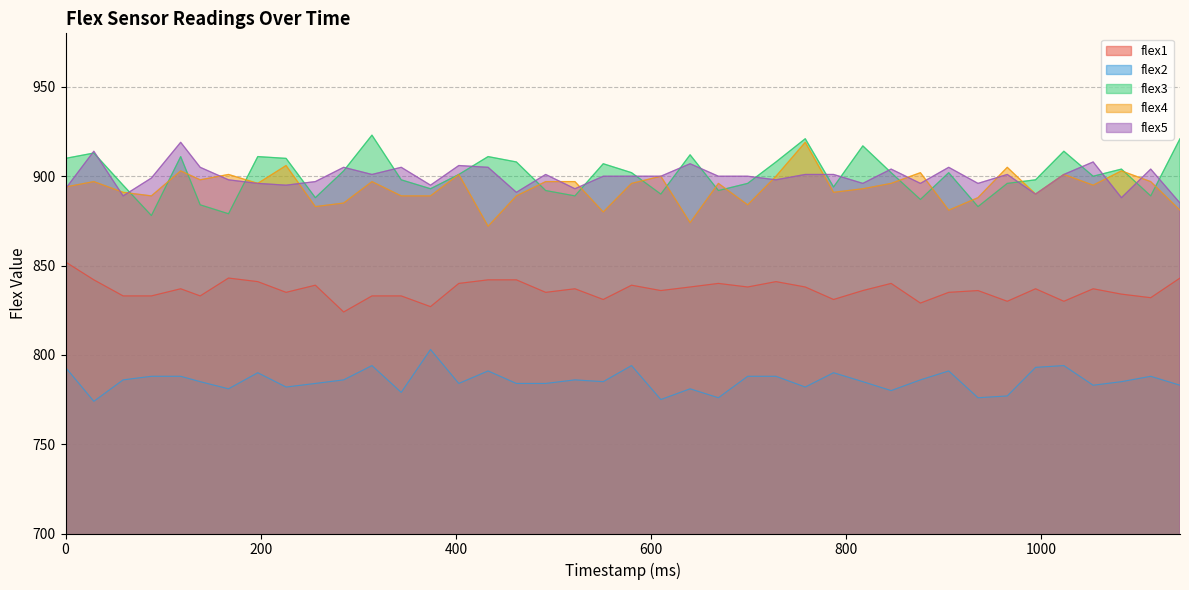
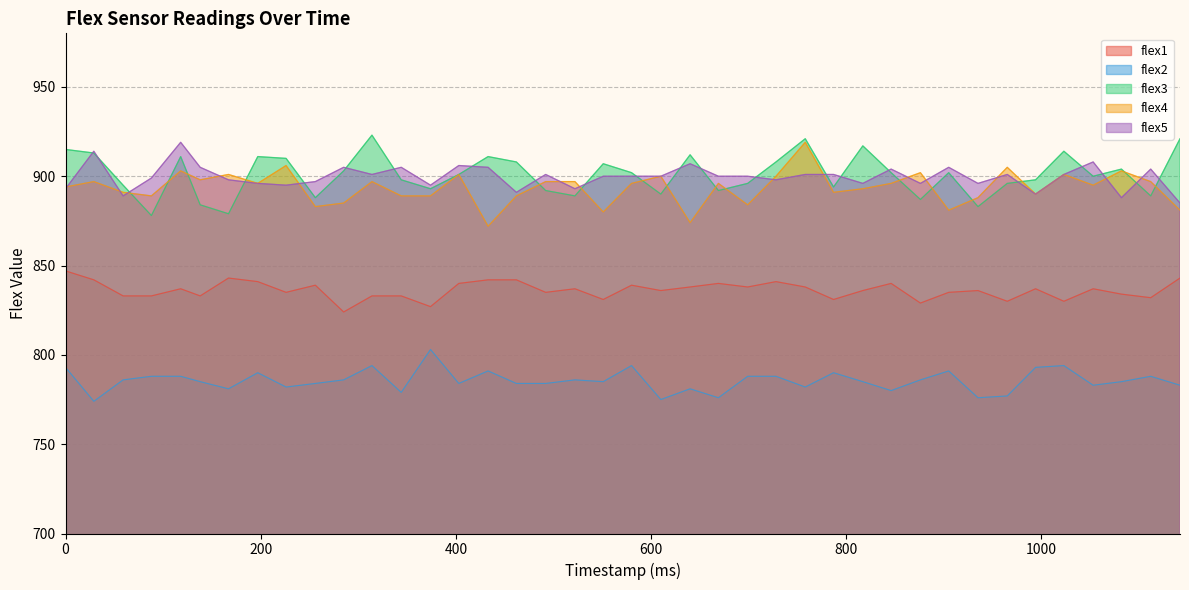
  {
    "flex1": {
-     "0": 852
+     "0": 847
    },
    "flex2": {
      "0": 793
    },
    "flex3": {
-     "0": 910
+     "0": 915
    }
  }
